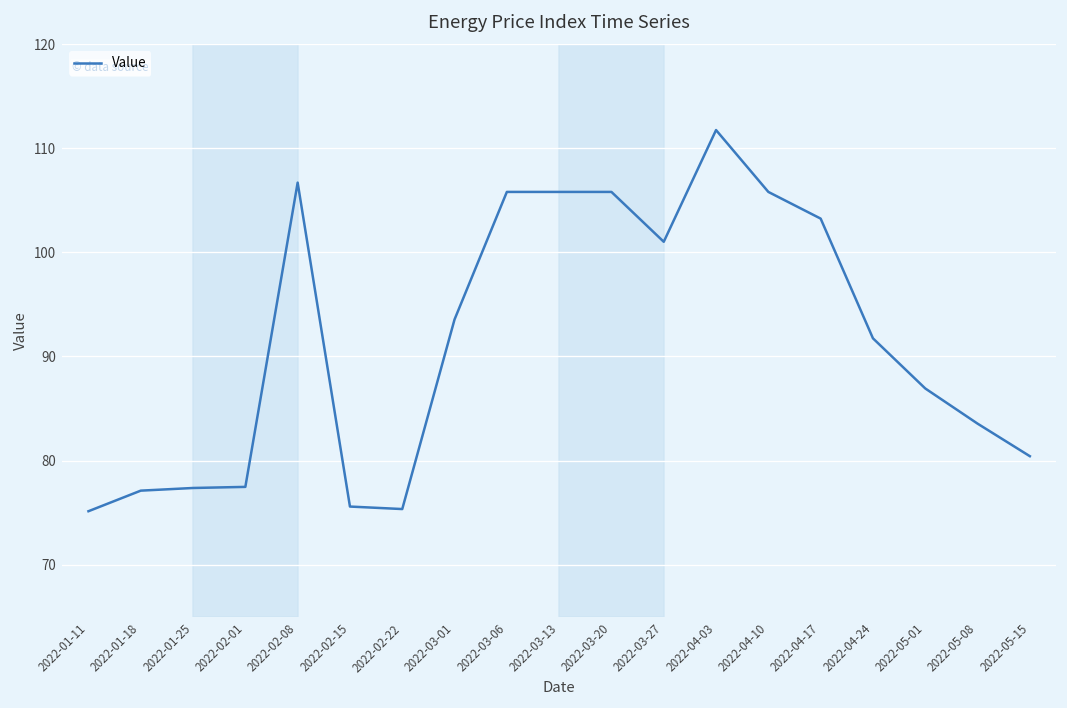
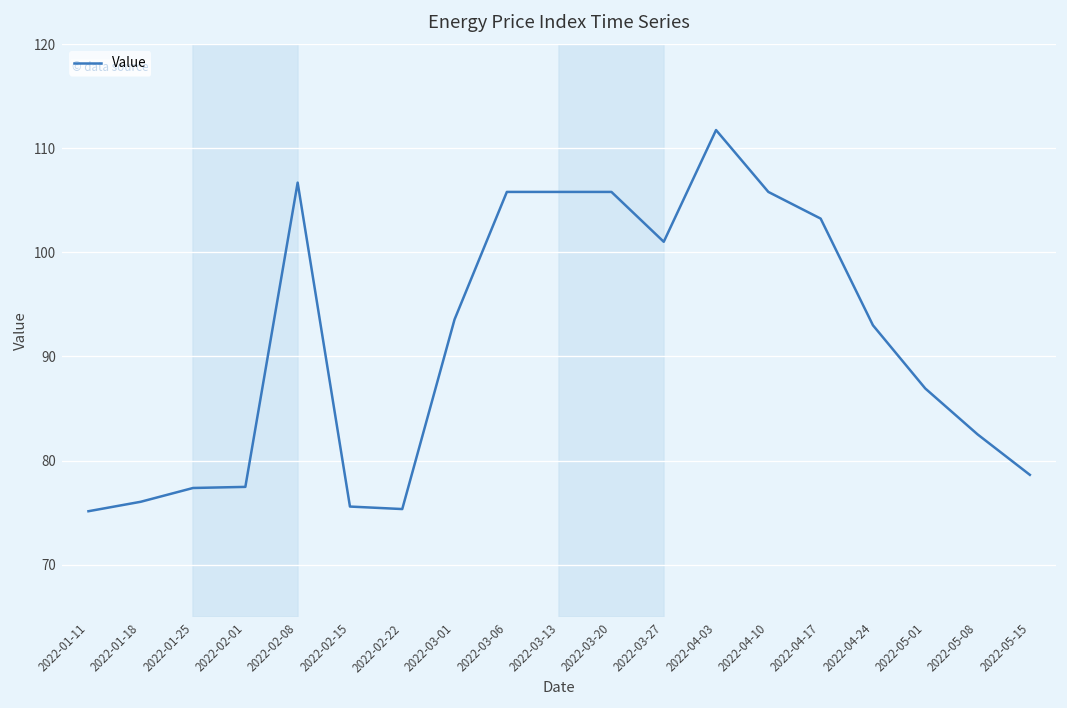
  {
    "2022-01-11": 75,
-   "2022-01-18": 77,
+   "2022-01-18": 76,
    "2022-01-25": 77,
    "2022-02-01": 77,
    "2022-02-08": 107,
    "2022-02-15": 76,
    "2022-02-22": 75,
    "2022-03-01": 94,
    "2022-03-06": 106,
    "2022-03-13": 106,
    "2022-03-20": 106,
    "2022-03-27": 101,
    "2022-04-03": 112,
    "2022-04-10": 106,
    "2022-04-17": 103,
-   "2022-04-24": 92,
+   "2022-04-24": 93,
    "2022-05-01": 87,
-   "2022-05-08": 84,
-   "2022-05-15": 80
+   "2022-05-08": 83,
+   "2022-05-15": 79
  }
